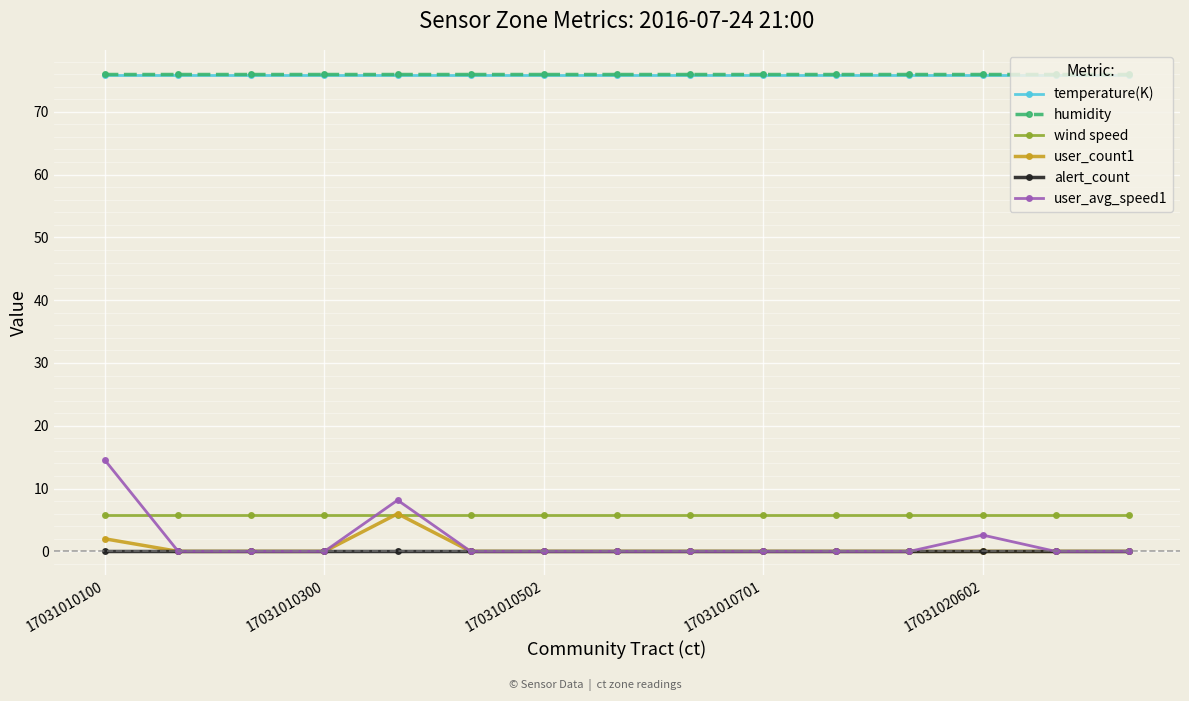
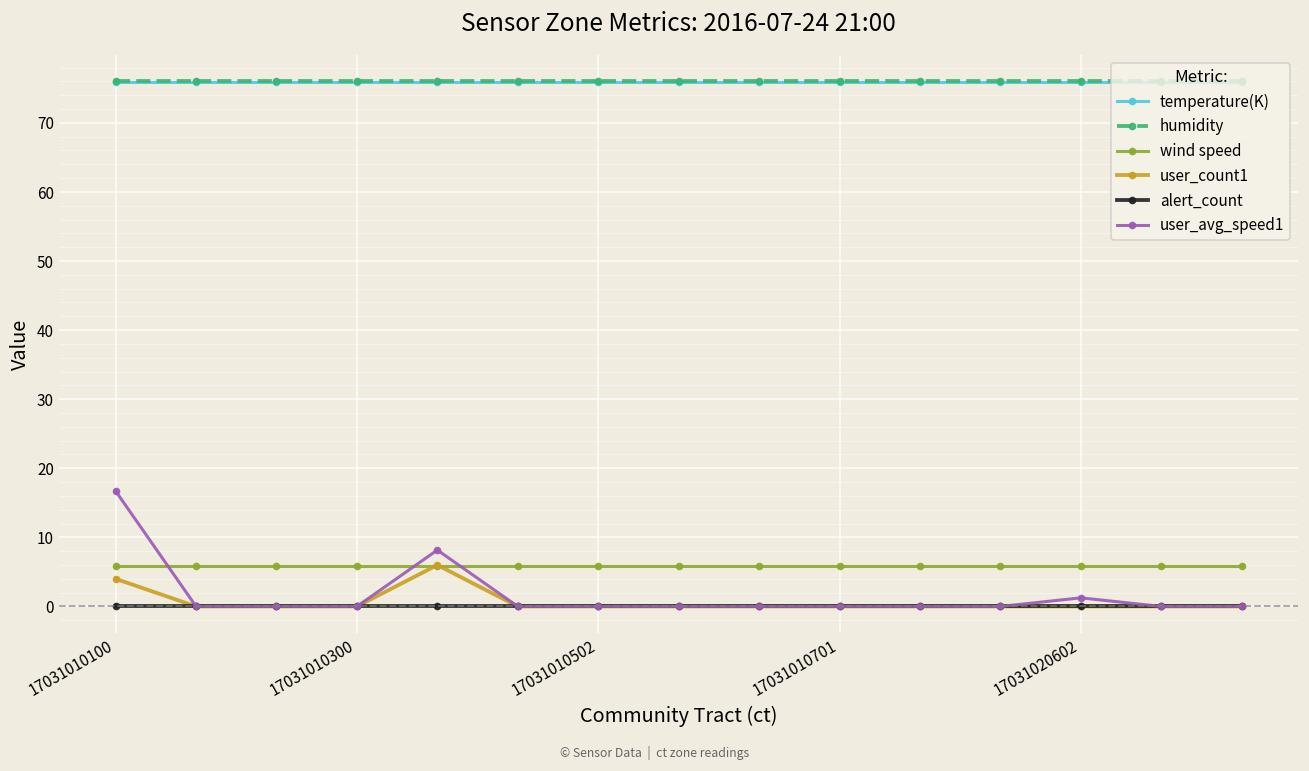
  {
    "wind speed": {
      "17031010100": 6,
      "17031010300": 6,
      "17031010502": 6,
      "17031010701": 6,
      "17031020602": 6
    },
    "user_count1": {
-     "17031010100": 2
+     "17031010100": 4
    },
    "alert_count": {
      "17031010100": 0
    },
    "user_avg_speed1": {
-     "17031010100": 14,
-     "17031020602": 3
+     "17031010100": 17,
+     "17031020602": 1
    }
  }
